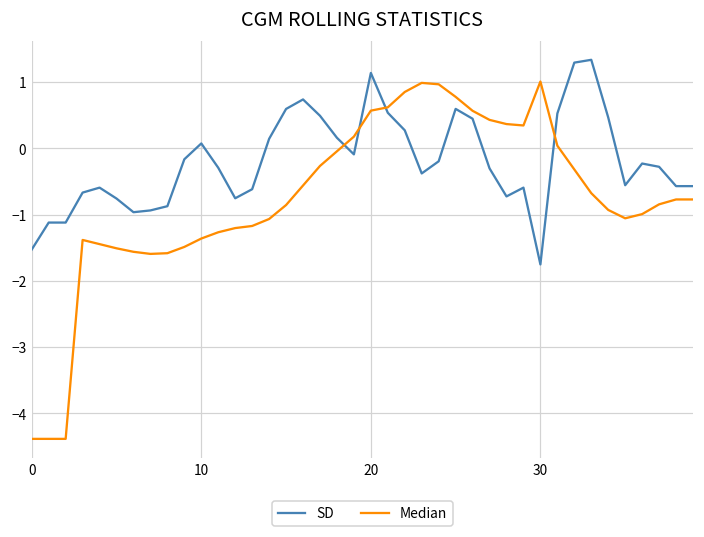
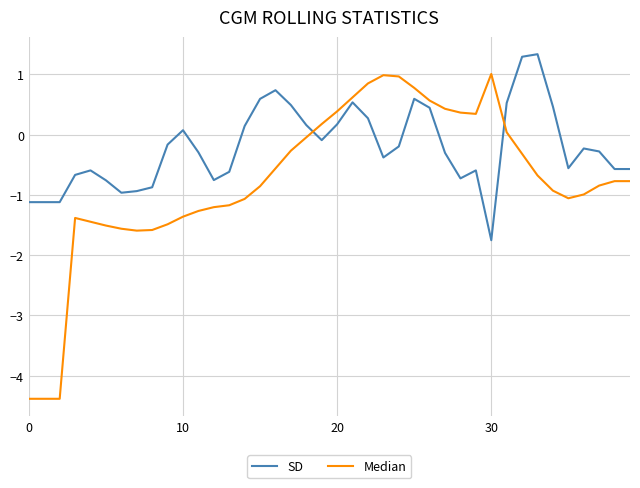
  {
    "SD": {
-     "0": -1.5,
+     "0": -1.1,
      "10": 0.1,
-     "20": 1.1,
+     "20": 0.2,
      "30": -1.8
    },
    "Median": {
      "0": -4.4,
      "10": -1.4,
-     "20": 0.6,
+     "20": 0.4,
      "30": 1.0
    }
  }
